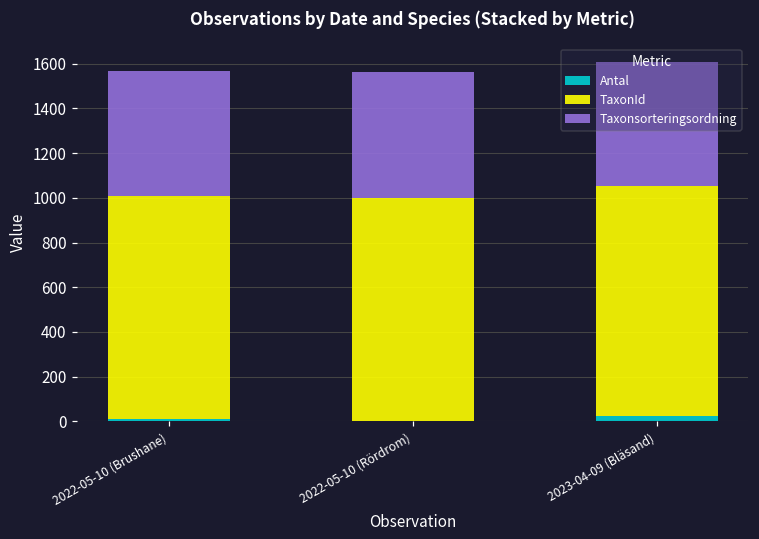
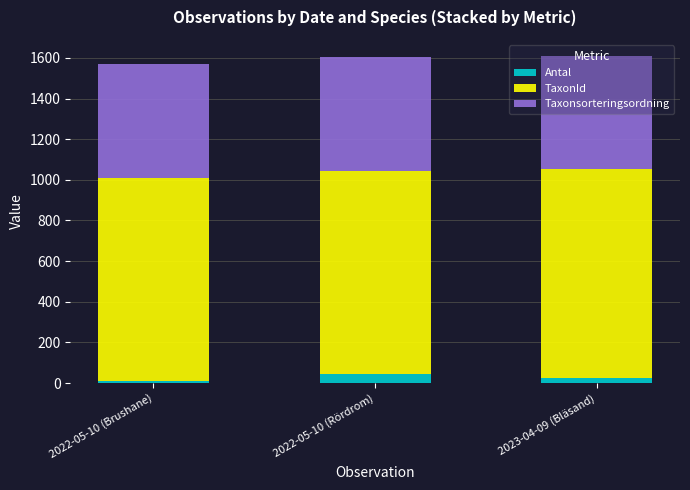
  {
    "Antal": {
-     "2022-05-10 (Rördrom)": 0,
+     "2022-05-10 (Rördrom)": 40,
      "2023-04-09 (Bläsand)": 30
    },
    "TaxonId": {
      "2022-05-10 (Brushane)": 1000,
      "2022-05-10 (Rördrom)": 1000,
      "2023-04-09 (Bläsand)": 1030
    },
    "Taxonsorteringsordning": {
      "2022-05-10 (Brushane)": 560,
      "2022-05-10 (Rördrom)": 560
    }
  }
